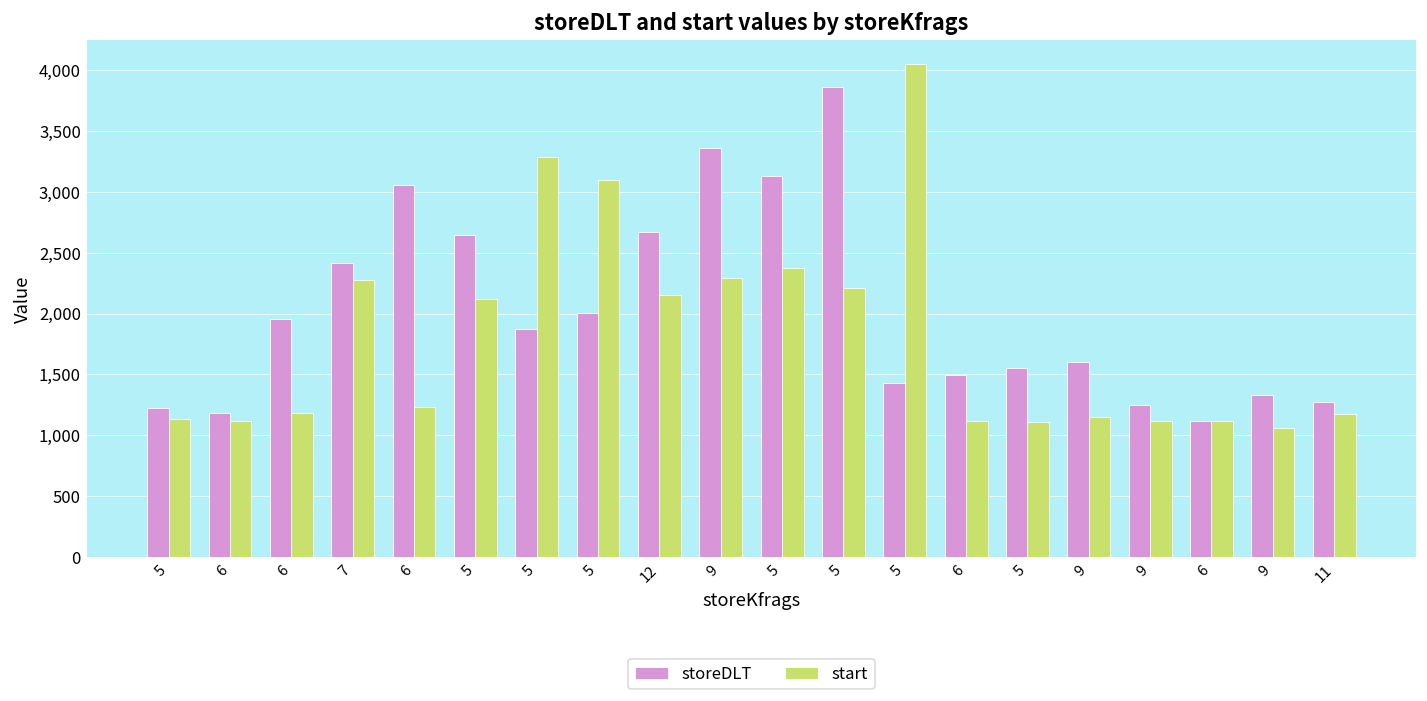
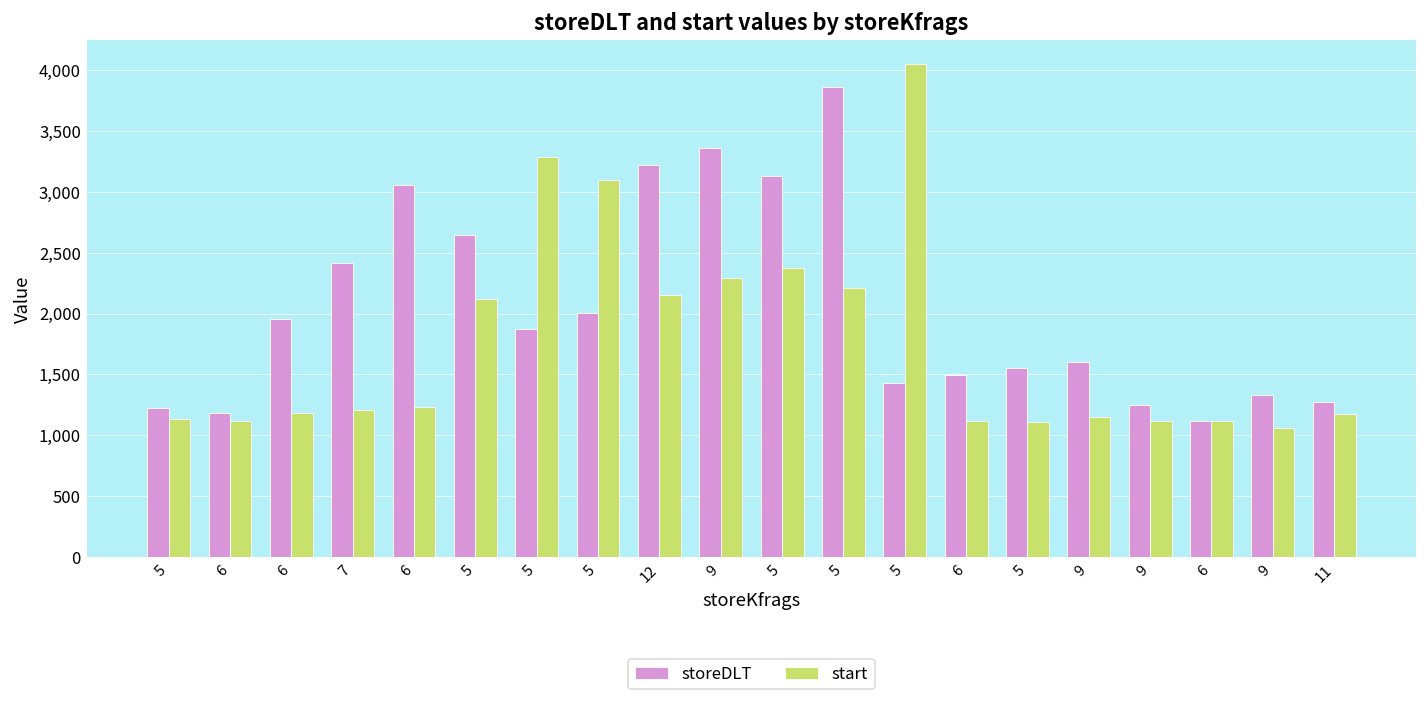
  {
    "storeDLT": {
      "7": "2,410",
-     "12": "2,670",
+     "12": "3,220",
      "11": "1,280"
    },
    "start": {
-     "7": "2,270",
+     "7": "1,210",
      "12": "2,150",
      "11": "1,170"
    }
  }
